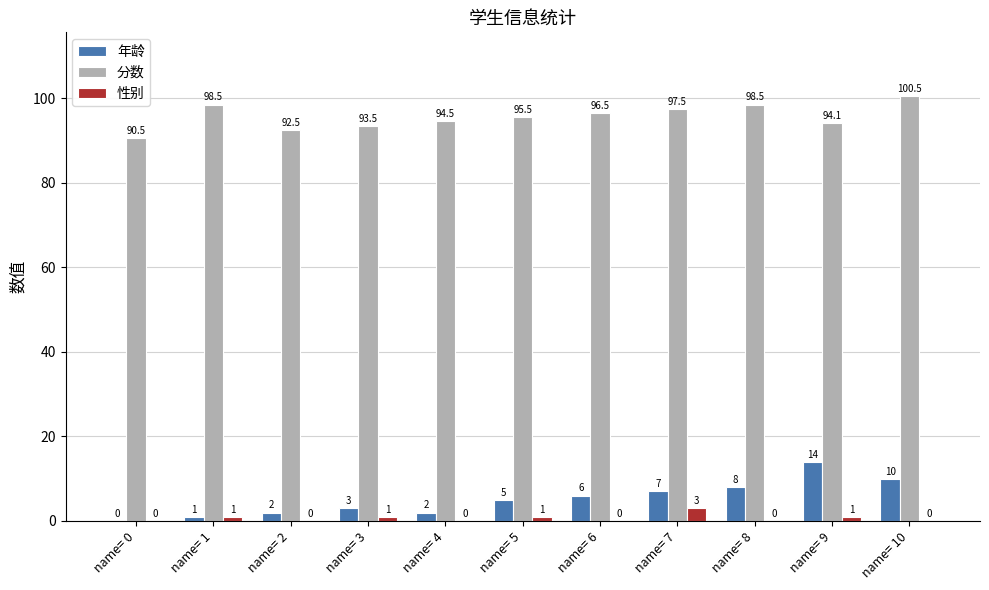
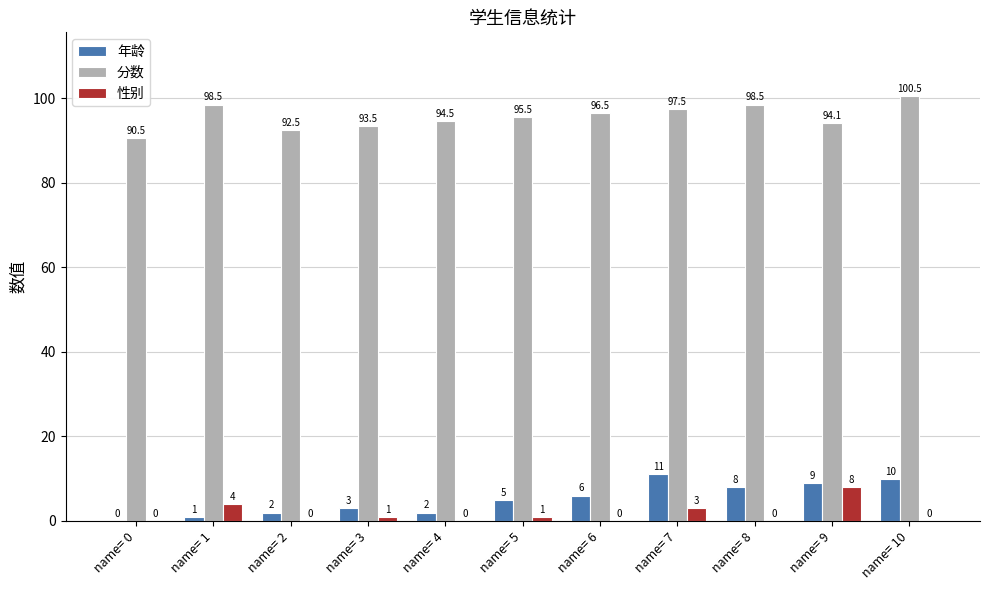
  {
    "年龄": {
      "name= 0": 0,
      "name= 1": 1,
      "name= 2": 2,
      "name= 3": 3,
      "name= 4": 2,
      "name= 5": 5,
      "name= 6": 6,
-     "name= 7": 7,
+     "name= 7": 11,
      "name= 8": 8,
-     "name= 9": 14,
+     "name= 9": 9,
      "name= 10": 10
    },
    "分数": {
      "name= 0": 90.5,
      "name= 1": 98.5,
      "name= 2": 92.5,
      "name= 3": 93.5,
      "name= 4": 94.5,
      "name= 5": 95.5,
      "name= 6": 96.5,
      "name= 7": 97.5,
      "name= 8": 98.5,
      "name= 9": 94.1,
      "name= 10": 100.5
    },
    "性别": {
      "name= 0": 0,
-     "name= 1": 1,
+     "name= 1": 4,
      "name= 2": 0,
      "name= 3": 1,
      "name= 4": 0,
      "name= 5": 1,
      "name= 6": 0,
      "name= 7": 3,
      "name= 8": 0,
-     "name= 9": 1,
+     "name= 9": 8,
      "name= 10": 0
    }
  }
